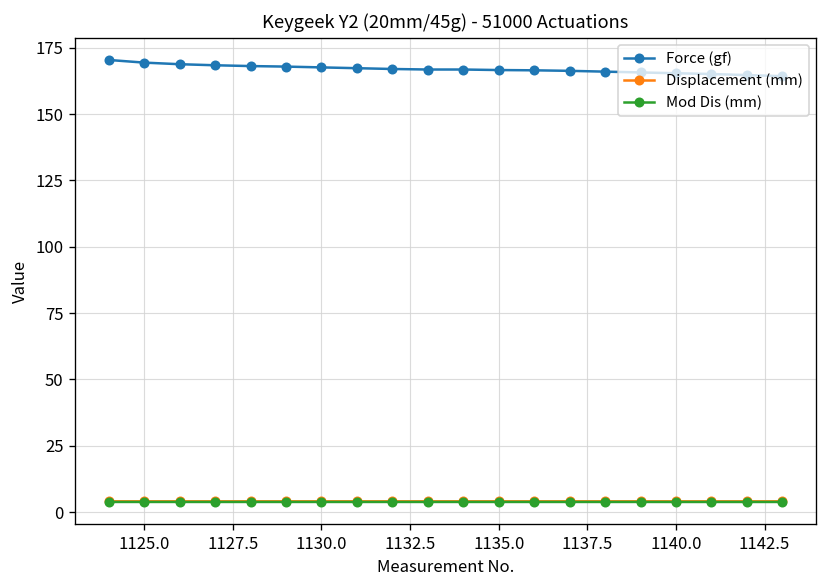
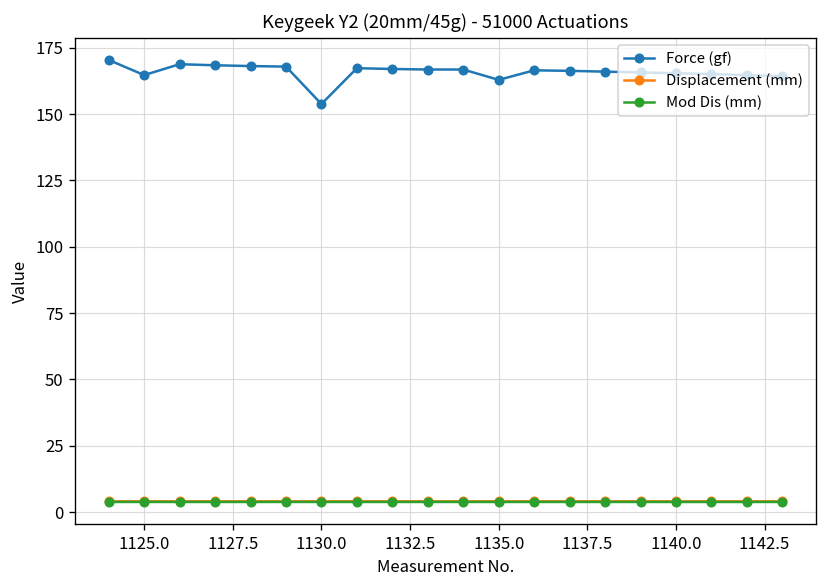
  {
    "Force (gf)": {
-     "1125.0": 169,
-     "1130.0": 168,
-     "1135.0": 167
+     "1125.0": 165,
+     "1130.0": 154,
+     "1135.0": 163
    },
    "Mod Dis (mm)": {
      "1125.0": 4,
      "1130.0": 4,
      "1135.0": 4,
      "1140.0": 4
    }
  }
